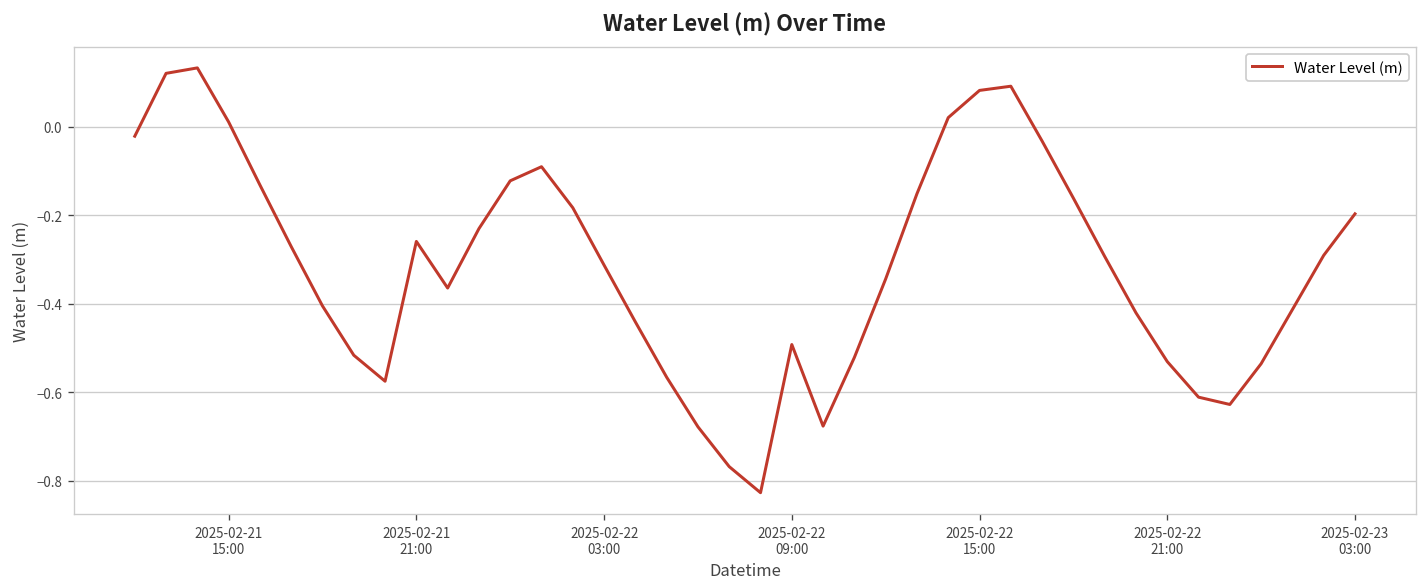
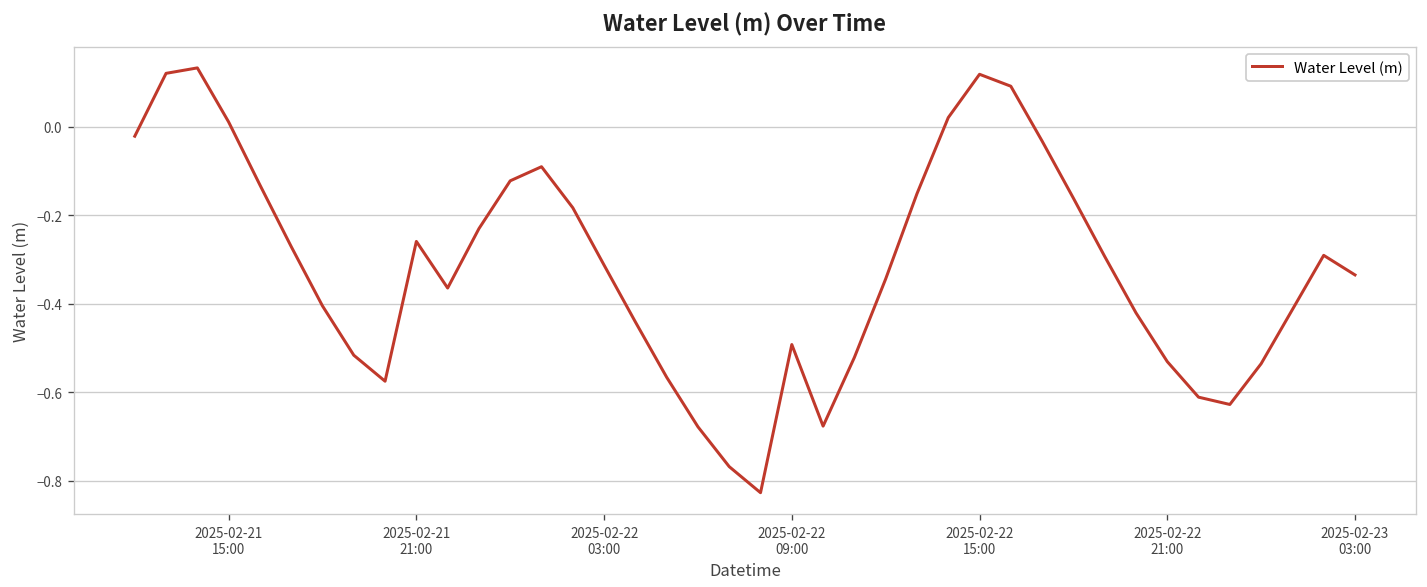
  {
    "2025-02-21 15:00": 0.01,
    "2025-02-21 21:00": -0.26,
    "2025-02-22 03:00": -0.31,
    "2025-02-22 09:00": -0.49,
-   "2025-02-22 15:00": 0.08,
+   "2025-02-22 15:00": 0.12,
    "2025-02-22 21:00": -0.53,
-   "2025-02-23 03:00": -0.20
+   "2025-02-23 03:00": -0.33
  }
